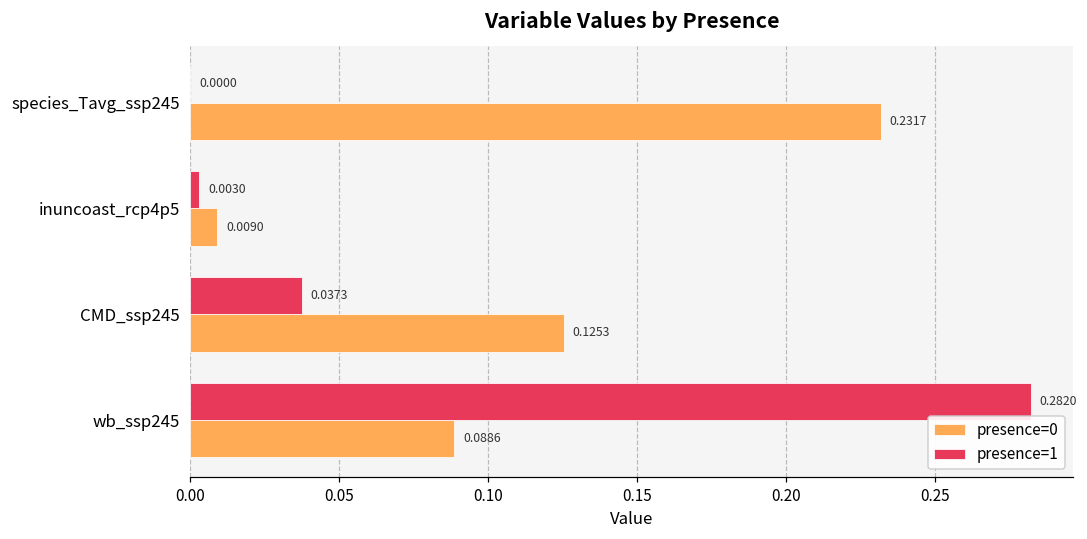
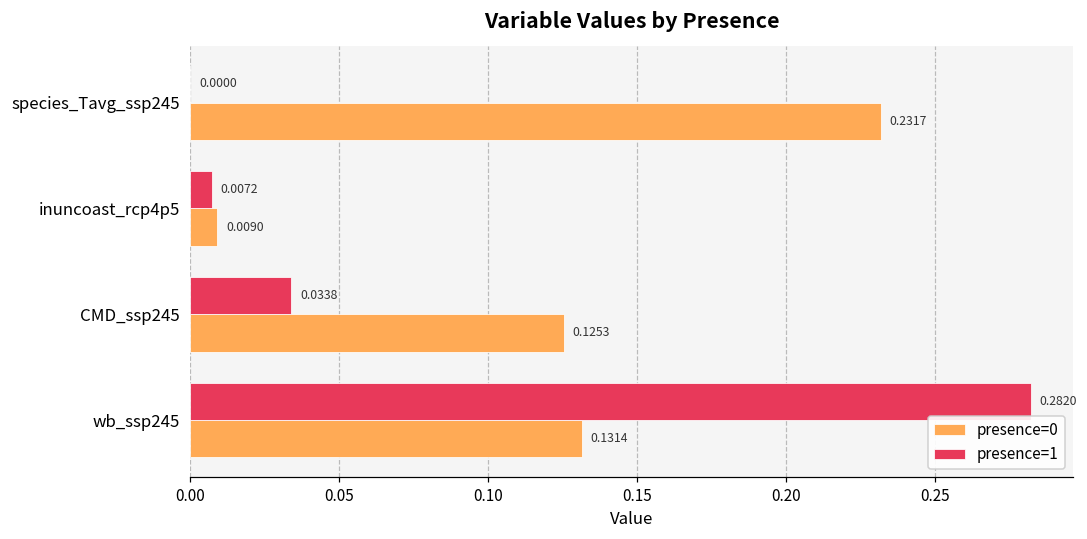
  {
    "presence=0": {
      "species_Tavg_ssp245": 0.2317,
      "inuncoast_rcp4p5": 0.0090,
      "CMD_ssp245": 0.1253,
-     "wb_ssp245": 0.0886
+     "wb_ssp245": 0.1314
    },
    "presence=1": {
      "species_Tavg_ssp245": 0.0000,
-     "inuncoast_rcp4p5": 0.0030,
-     "CMD_ssp245": 0.0373,
+     "inuncoast_rcp4p5": 0.0072,
+     "CMD_ssp245": 0.0338,
      "wb_ssp245": 0.2820
    }
  }
